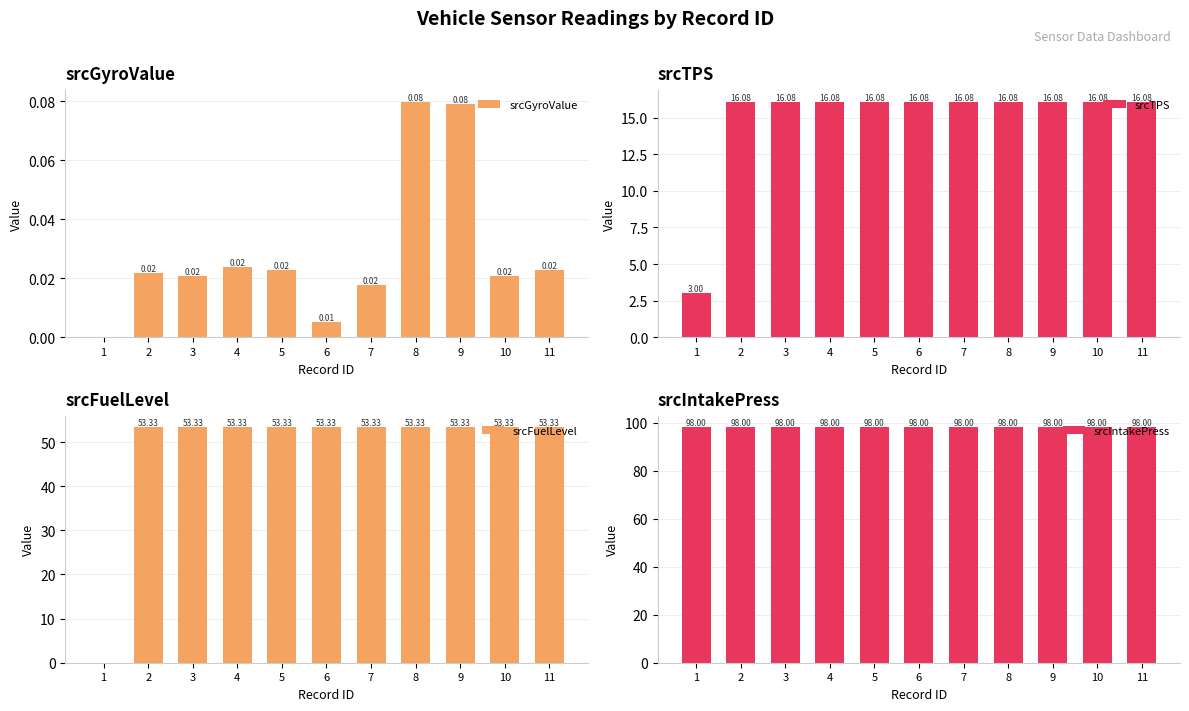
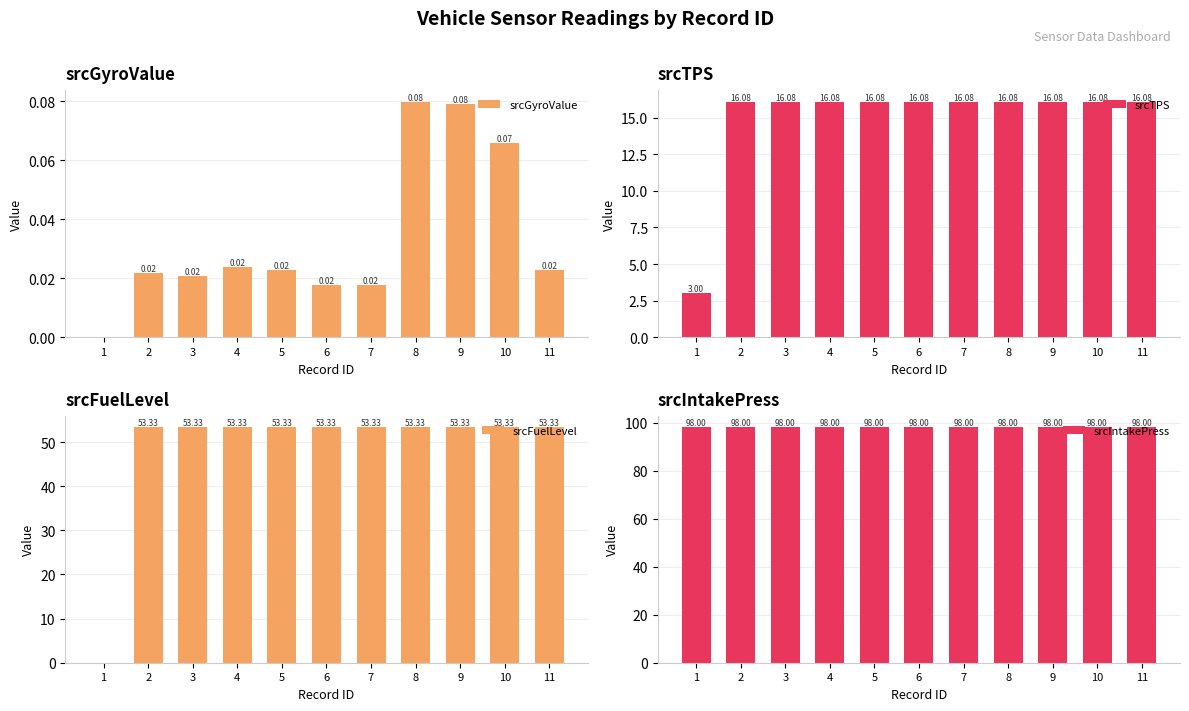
  {
    "srcGyroValue": {
      "2": 0.02,
      "3": 0.02,
      "4": 0.02,
      "5": 0.02,
-     "6": 0.01,
+     "6": 0.02,
      "7": 0.02,
      "8": 0.08,
      "9": 0.08,
-     "10": 0.02,
+     "10": 0.07,
      "11": 0.02
    },
    "srcTPS": {
      "1": 3.00,
      "2": 16.08,
      "3": 16.08,
      "4": 16.08,
      "5": 16.08,
      "6": 16.08,
      "7": 16.08,
      "8": 16.08,
      "9": 16.08,
      "10": 16.08,
      "11": 16.08
    },
    "srcFuelLevel": {
      "2": 53.33,
      "3": 53.33,
      "4": 53.33,
      "5": 53.33,
      "6": 53.33,
      "7": 53.33,
      "8": 53.33,
      "9": 53.33,
      "10": 53.33,
      "11": 53.33
    },
    "srcIntakePress": {
      "1": 98.00,
      "2": 98.00,
      "3": 98.00,
      "4": 98.00,
      "5": 98.00,
      "6": 98.00,
      "7": 98.00,
      "8": 98.00,
      "9": 98.00,
      "10": 98.00,
      "11": 98.00
    }
  }
